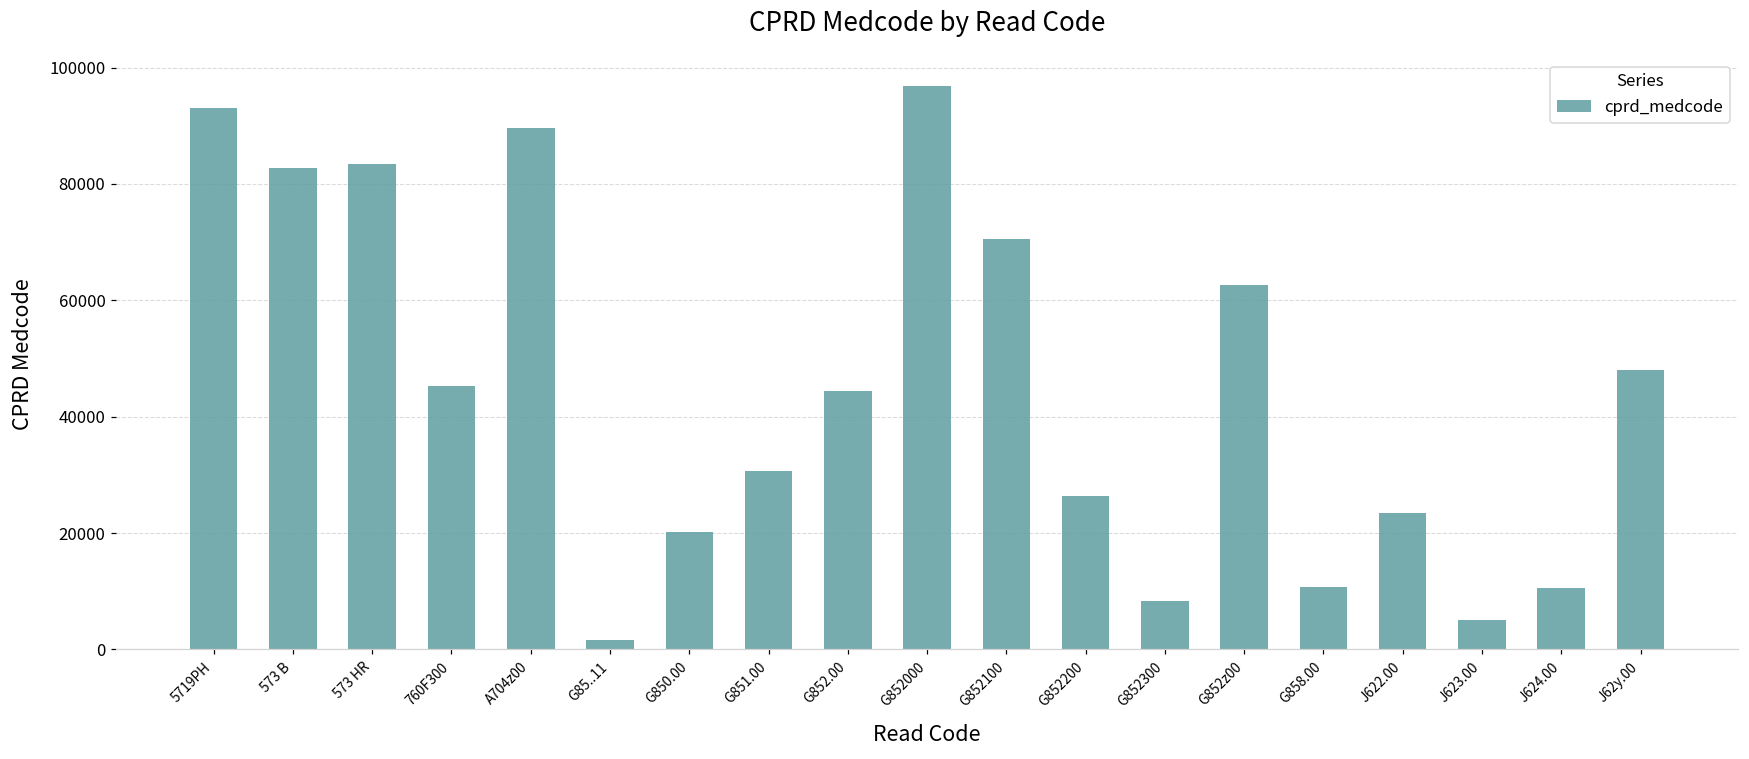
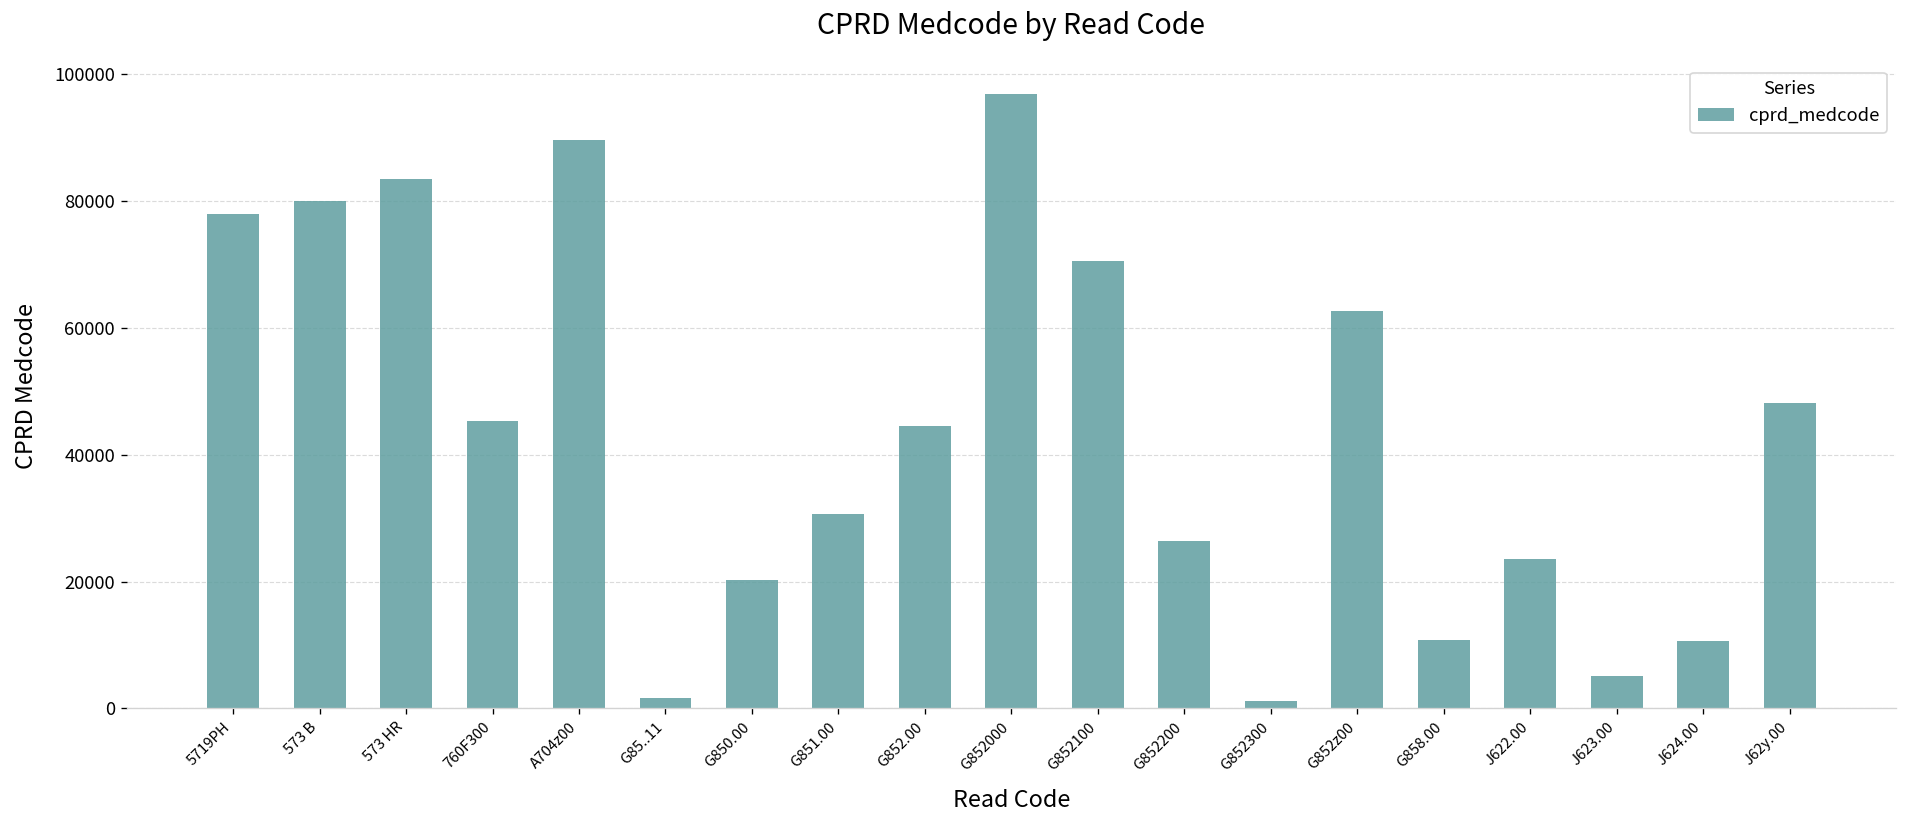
  {
-   "5719PH": 93000,
-   "573 B": 83000,
+   "5719PH": 78000,
+   "573 B": 80000,
    "573 HR": 83000,
    "760F300": 45000,
    "A704z00": 90000,
    "G85..11": 2000,
    "G850.00": 20000,
    "G851.00": 31000,
    "G852.00": 44000,
    "G852000": 97000,
    "G852100": 71000,
    "G852200": 26000,
-   "G852300": 8000,
+   "G852300": 1000,
    "G852z00": 63000,
    "G858.00": 11000,
    "J622.00": 24000,
    "J623.00": 5000,
    "J624.00": 11000,
    "J62y.00": 48000
  }
